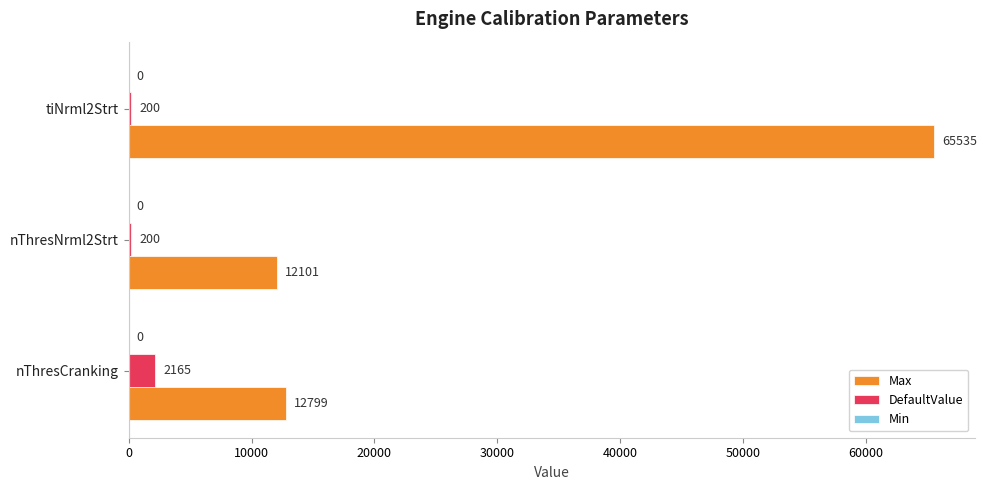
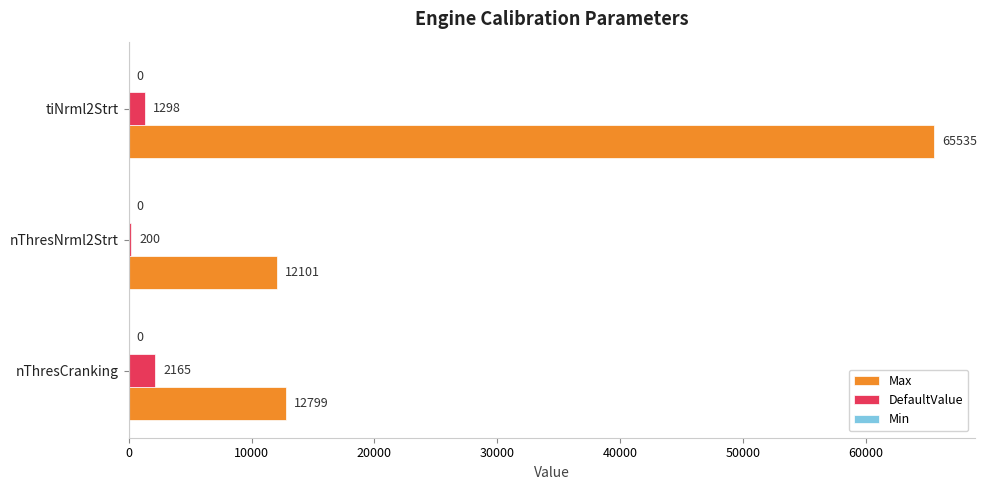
  {
    "Max": {
      "tiNrml2Strt": 65535,
      "nThresNrml2Strt": 12101,
      "nThresCranking": 12799
    },
    "DefaultValue": {
-     "tiNrml2Strt": 200,
+     "tiNrml2Strt": 1298,
      "nThresNrml2Strt": 200,
      "nThresCranking": 2165
    },
    "Min": {
      "tiNrml2Strt": 0,
      "nThresNrml2Strt": 0,
      "nThresCranking": 0
    }
  }
